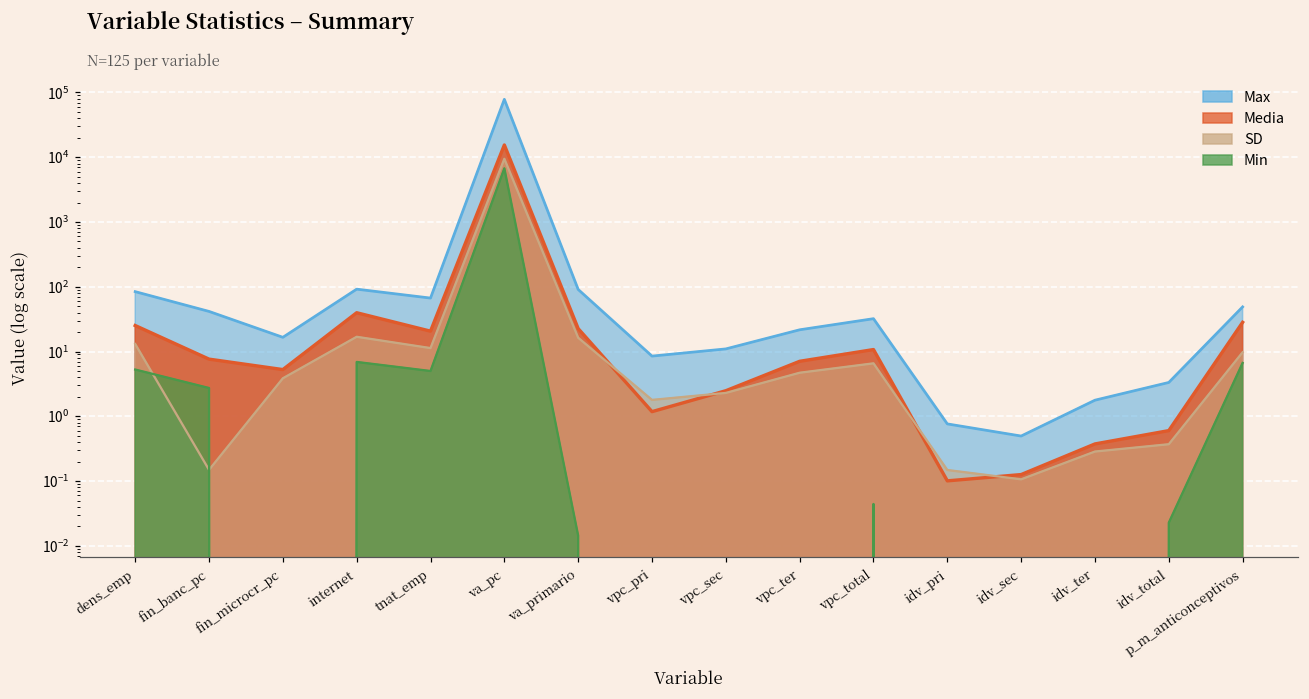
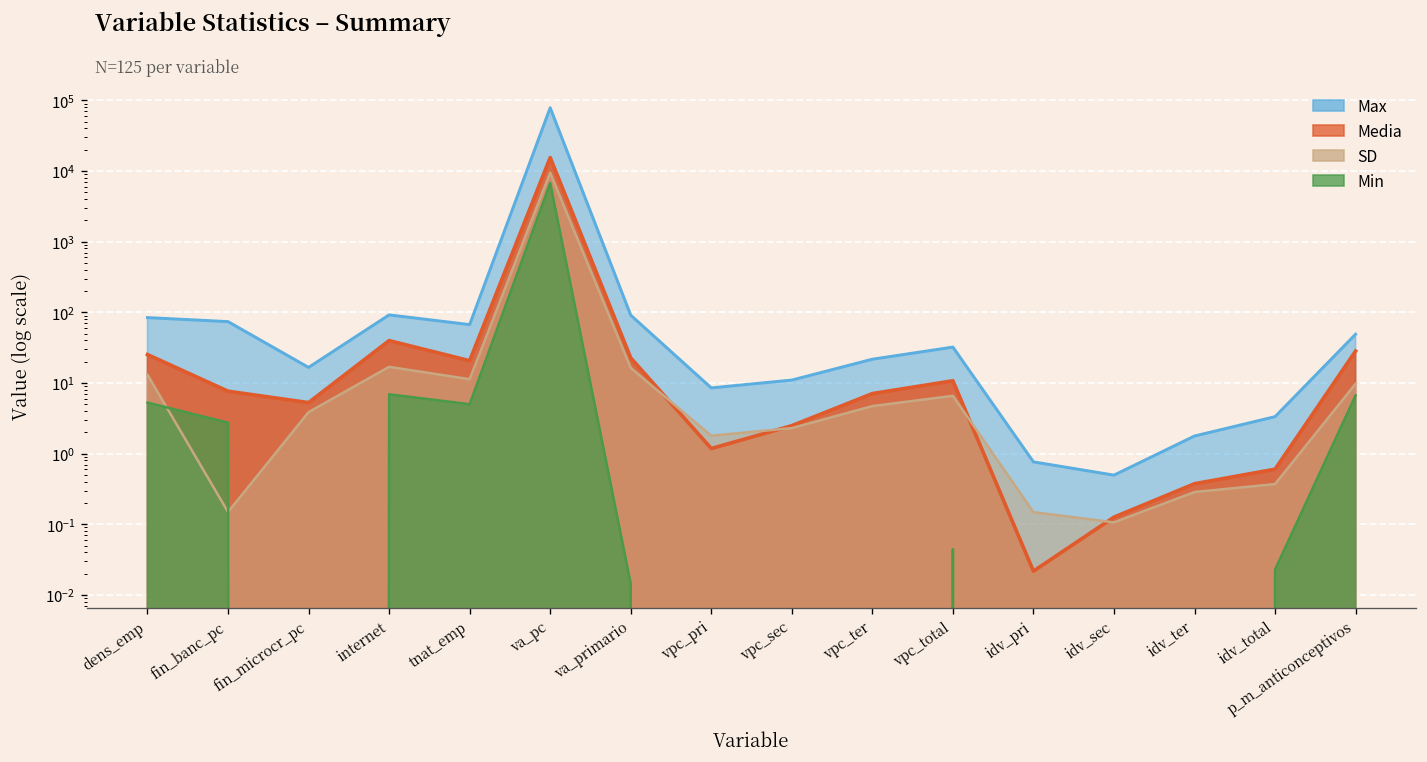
  {
    "Max": {
      "dens_emp": 80,
-     "fin_banc_pc": 40,
+     "fin_banc_pc": 70,
      "fin_microcr_pc": 17,
      "internet": 90,
      "tnat_emp": 70,
      "va_pc": 80000,
      "va_primario": 90,
      "vpc_pri": 9,
      "vpc_sec": 11,
      "vpc_ter": 22,
      "vpc_total": 30,
      "idv_pri": 0.8,
      "idv_sec": 0.5,
      "idv_ter": 1.8,
      "idv_total": 3,
      "p_m_anticonceptivos": 50
    },
    "Media": {
      "dens_emp": 25,
      "fin_banc_pc": 8,
      "fin_microcr_pc": 5,
      "internet": 40,
      "tnat_emp": 21,
      "va_pc": 15000,
      "va_primario": 23,
      "vpc_pri": 1.2,
      "vpc_ter": 7,
      "vpc_total": 11,
-     "idv_pri": 0.10,
+     "idv_pri": 0.022,
      "idv_sec": 0.13,
      "idv_ter": 0.4,
      "idv_total": 0.6,
      "p_m_anticonceptivos": 30
    },
    "SD": {
      "dens_emp": 13,
      "fin_banc_pc": 0.15,
      "fin_microcr_pc": 4,
      "internet": 17,
      "tnat_emp": 11,
      "va_pc": 9000,
      "va_primario": 16,
      "vpc_pri": 1.8,
      "vpc_ter": 5,
      "vpc_total": 7,
      "idv_pri": 0.15,
      "idv_sec": 0.11,
      "idv_ter": 0.3,
      "idv_total": 0.4,
      "p_m_anticonceptivos": 10
    },
    "Min": {
      "dens_emp": 5,
      "fin_banc_pc": 3,
      "internet": 7,
      "tnat_emp": 5,
      "va_pc": 7000,
      "va_primario": 0.014,
      "vpc_total": 0.04,
      "idv_total": 0.023,
      "p_m_anticonceptivos": 7
    }
  }
